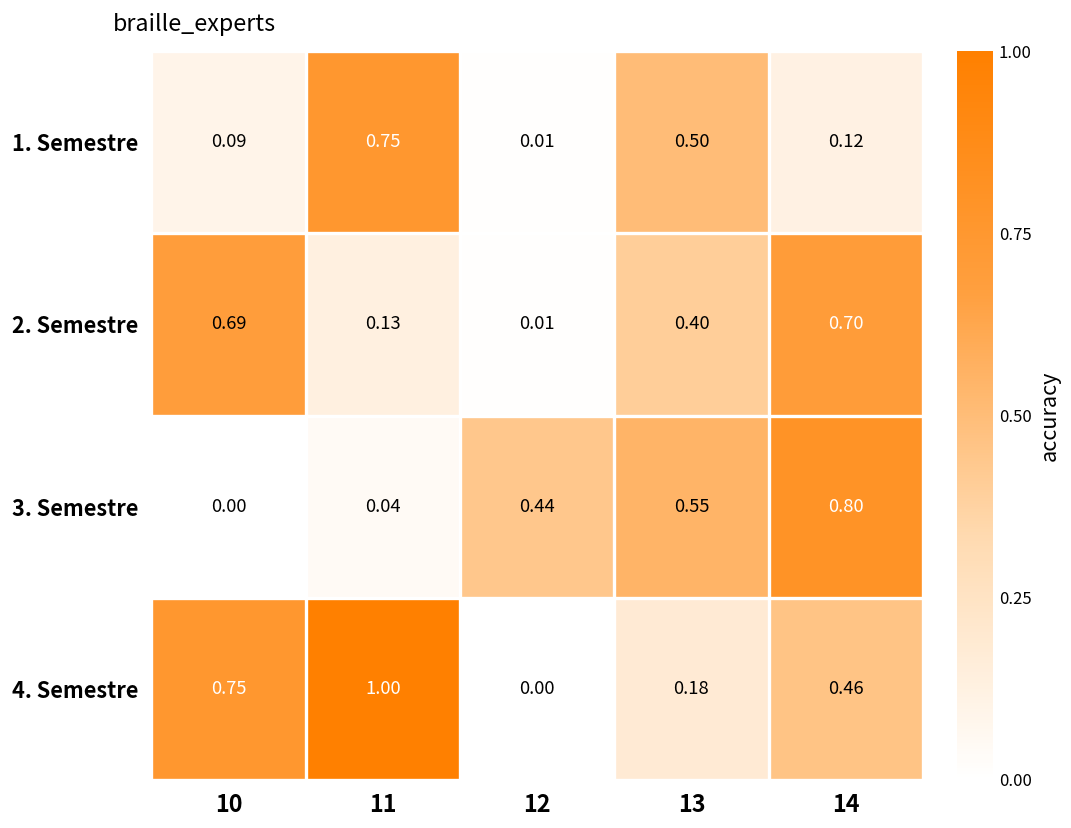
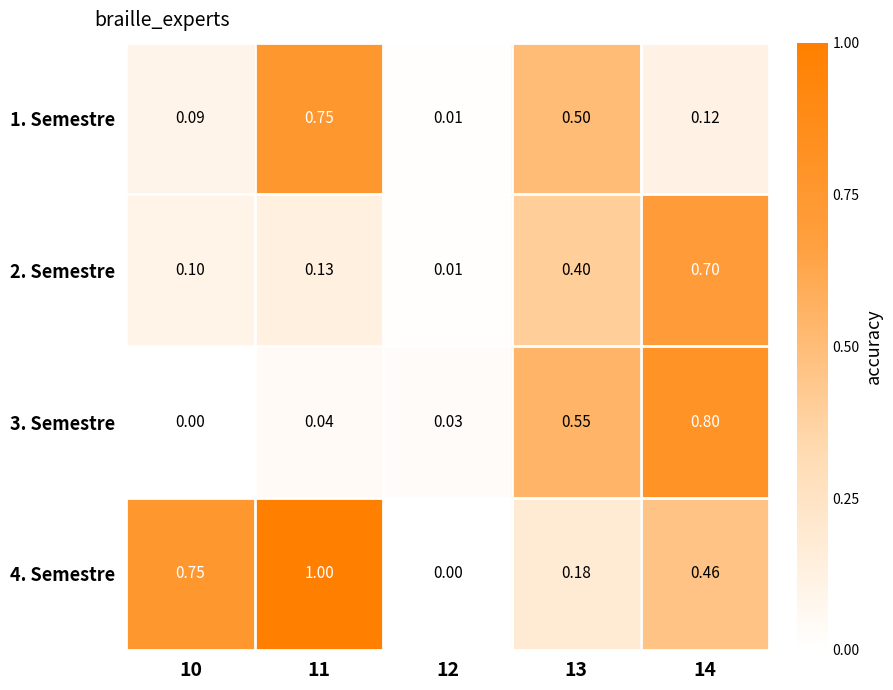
  {
    "1. Semestre": {
      "10": 0.09,
      "11": 0.75,
      "12": 0.01,
      "13": 0.50,
      "14": 0.12
    },
    "2. Semestre": {
-     "10": 0.69,
+     "10": 0.10,
      "11": 0.13,
      "12": 0.01,
      "13": 0.40,
      "14": 0.70
    },
    "3. Semestre": {
      "10": 0.00,
      "11": 0.04,
-     "12": 0.44,
+     "12": 0.03,
      "13": 0.55,
      "14": 0.80
    },
    "4. Semestre": {
      "10": 0.75,
      "11": 1.00,
      "12": 0.00,
      "13": 0.18,
      "14": 0.46
    }
  }
